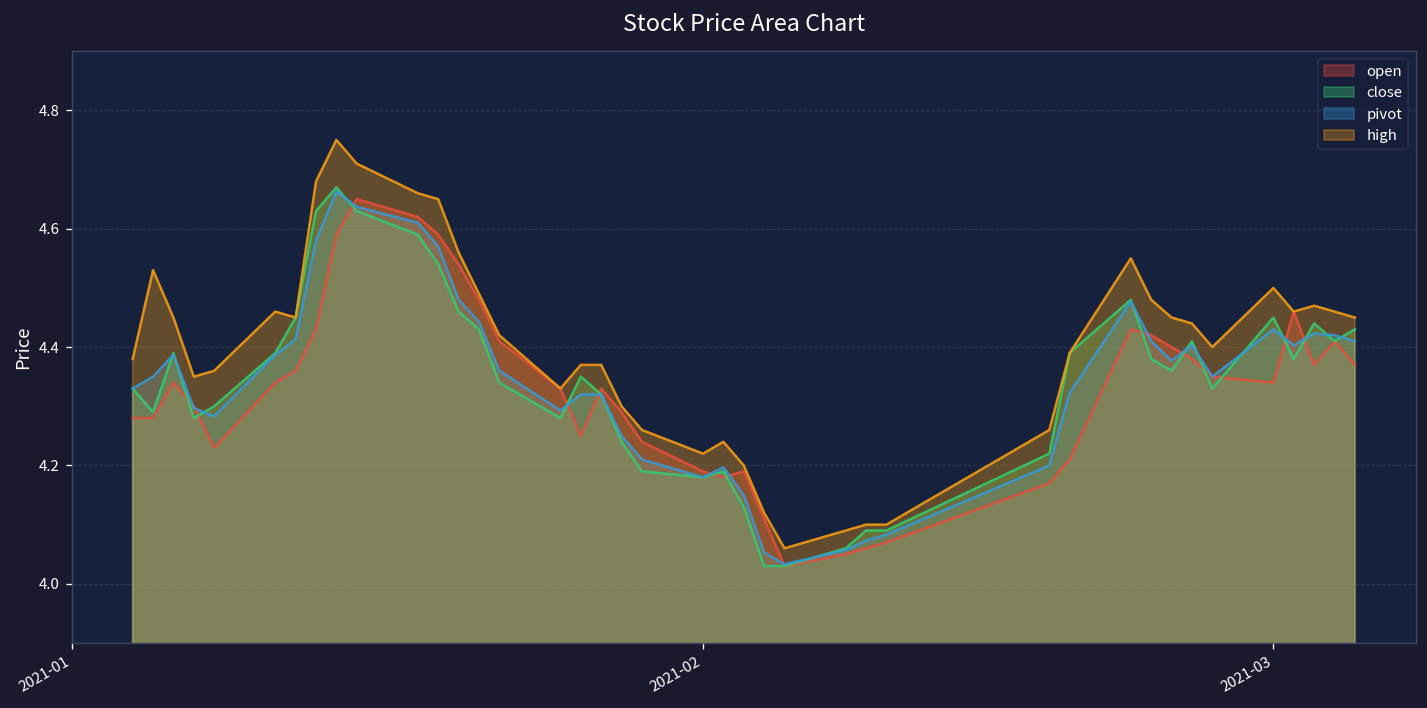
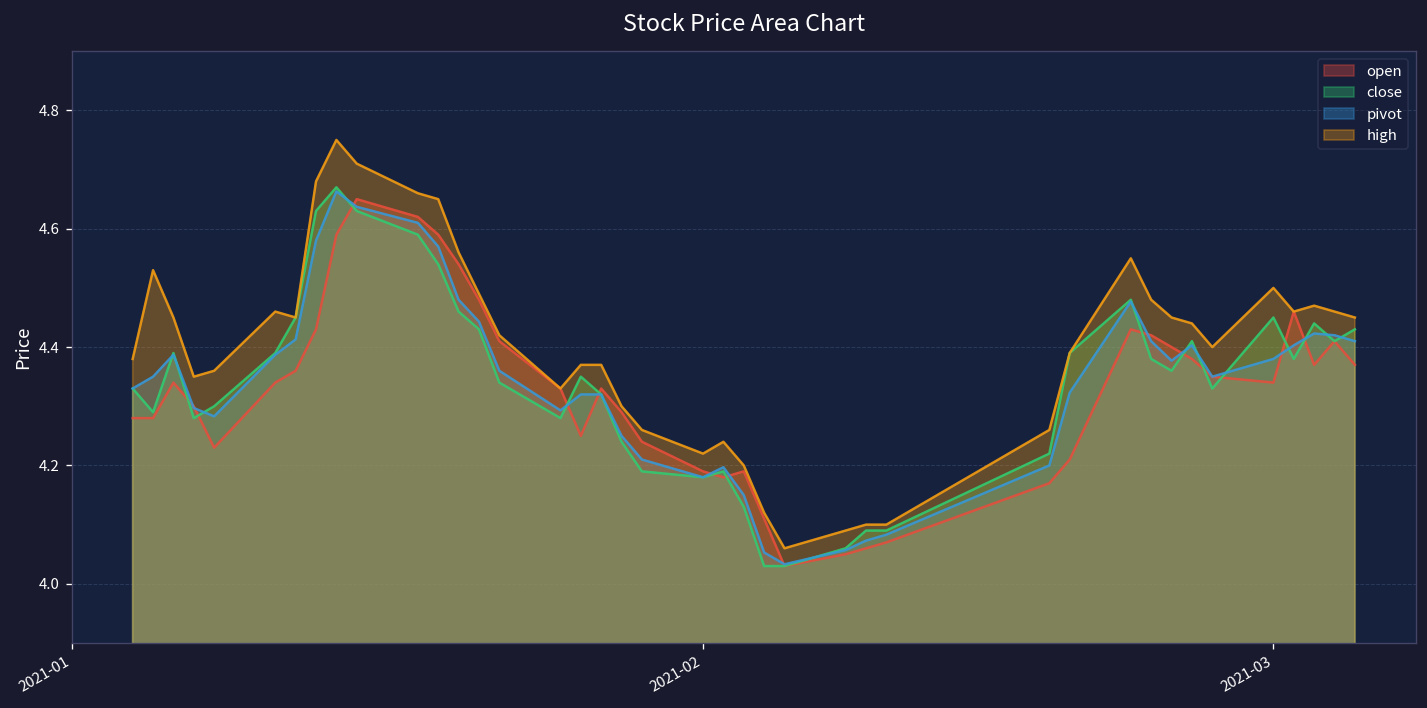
  {
    "close": {
      "2021-03": 4.45
    },
    "pivot": {
-     "2021-03": 4.43
+     "2021-03": 4.38
    }
  }
